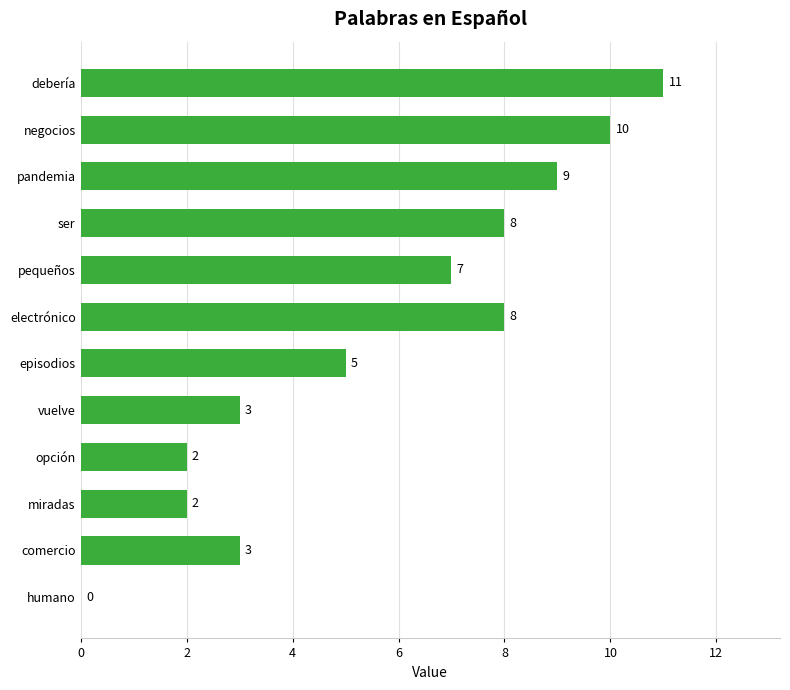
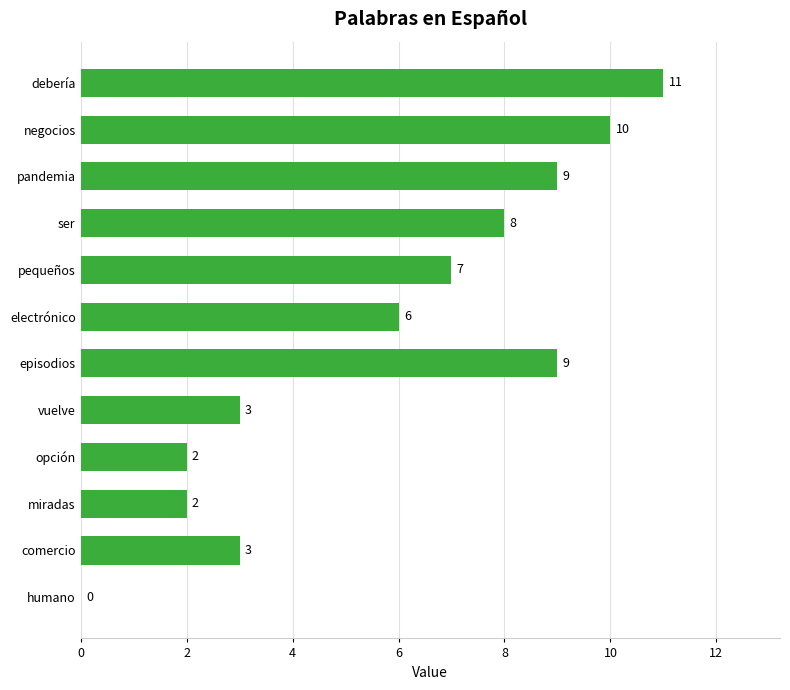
  {
    "debería": 11,
    "negocios": 10,
    "pandemia": 9,
    "ser": 8,
    "pequeños": 7,
-   "electrónico": 8,
-   "episodios": 5,
+   "electrónico": 6,
+   "episodios": 9,
    "vuelve": 3,
    "opción": 2,
    "miradas": 2,
    "comercio": 3,
    "humano": 0
  }
